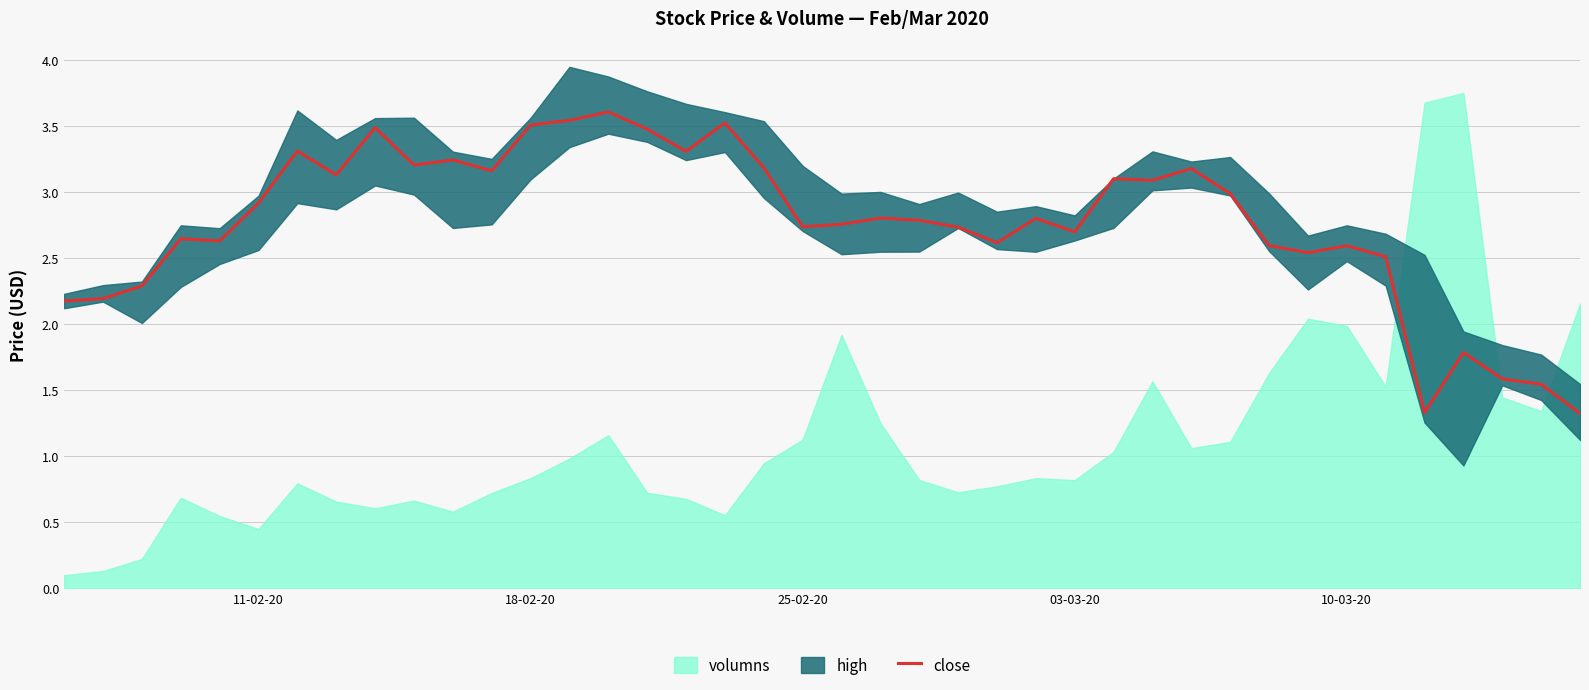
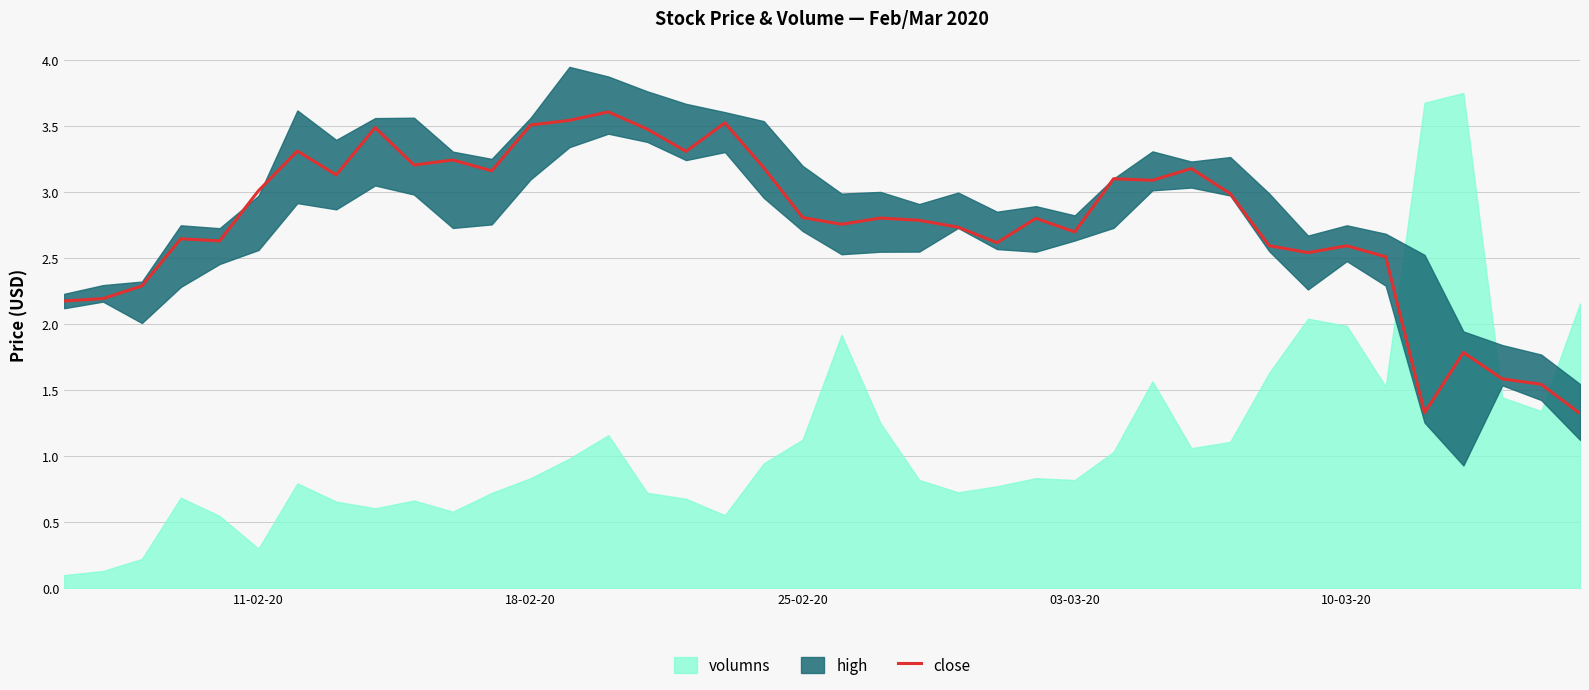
  {
    "close": {
-     "11-02-20": 2.92,
+     "11-02-20": 3.01,
      "18-02-20": 3.51,
-     "25-02-20": 2.74,
+     "25-02-20": 2.81,
      "03-03-20": 2.70,
      "10-03-20": 2.60
    },
    "volumns": {
-     "11-02-20": 0.45,
+     "11-02-20": 0.30,
      "18-02-20": 0.83,
      "25-02-20": 1.13,
      "03-03-20": 0.82,
      "10-03-20": 1.99
    }
  }
